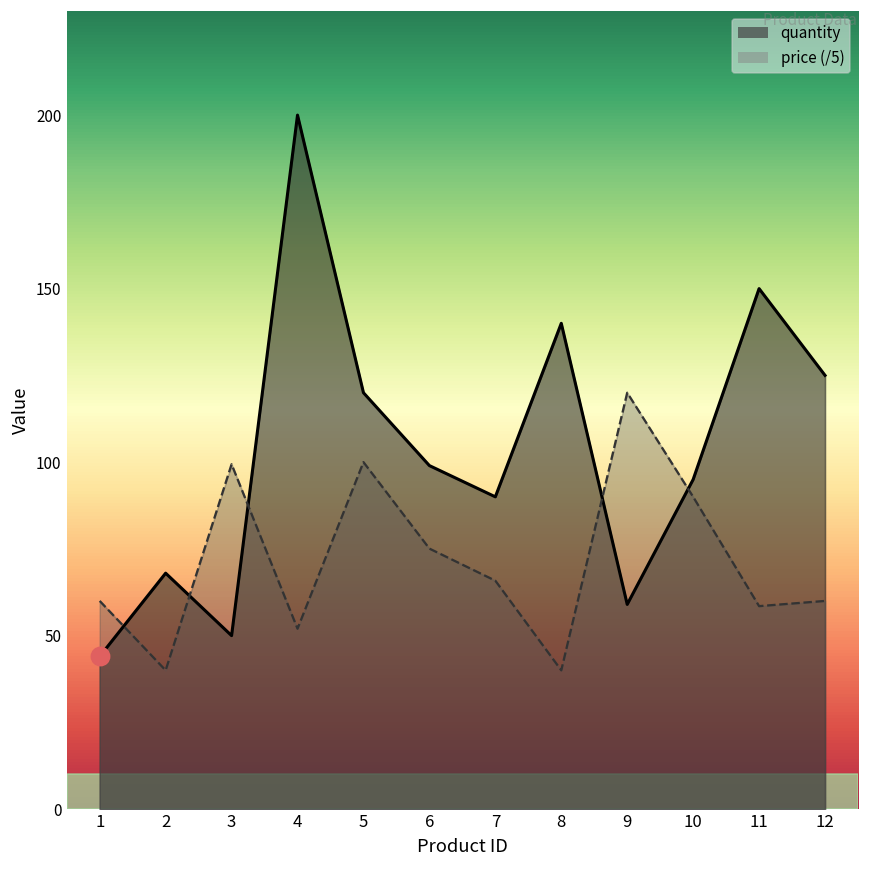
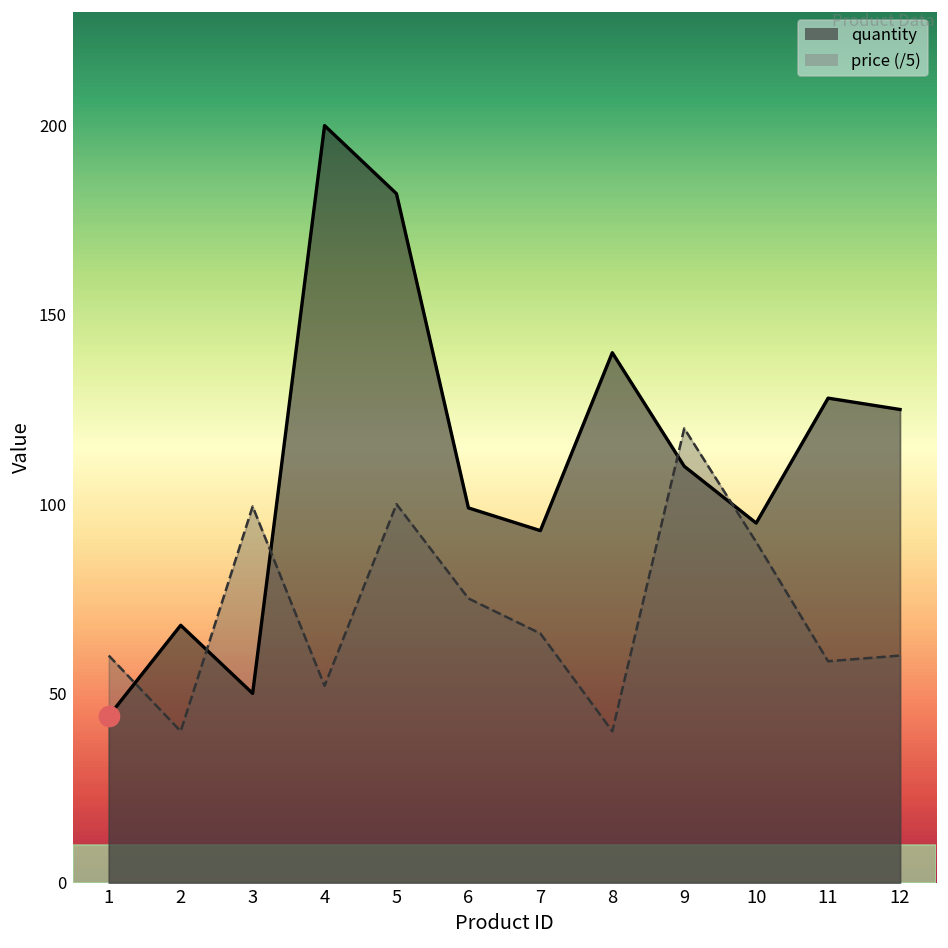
  {
    "quantity": {
      "2": 68,
      "3": 50,
      "4": 200,
-     "5": 120,
+     "5": 182,
      "6": 99,
-     "7": 90,
+     "7": 93,
      "8": 140,
-     "9": 59,
+     "9": 110,
      "10": 95,
-     "11": 150,
+     "11": 128,
      "12": 125
    },
    "price (/5)": {
      "1": 60,
      "2": 40,
      "3": 99,
      "4": 52,
      "5": 100,
      "6": 75,
      "7": 66,
      "8": 40,
      "9": 120,
      "10": 90,
      "11": 58,
      "12": 60
    }
  }
